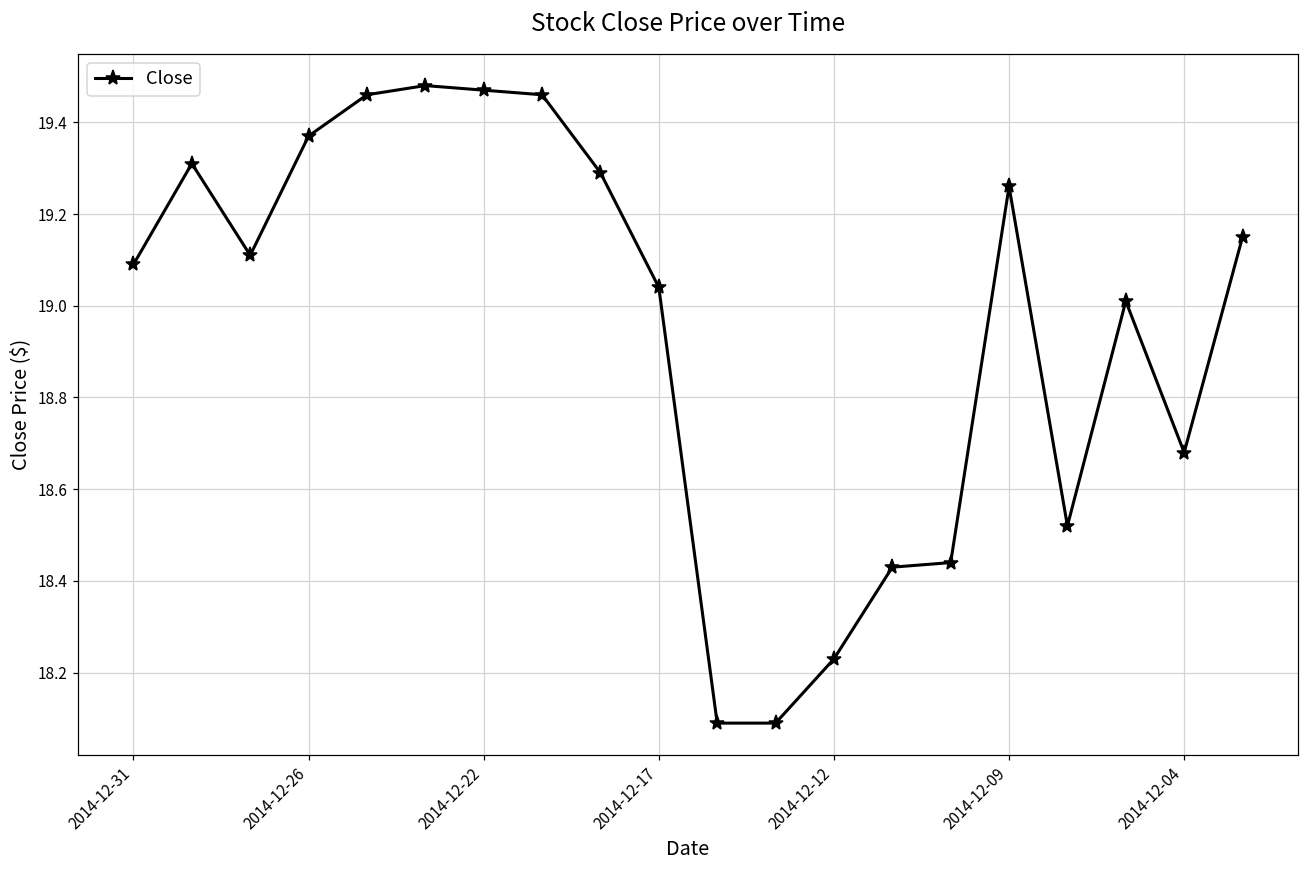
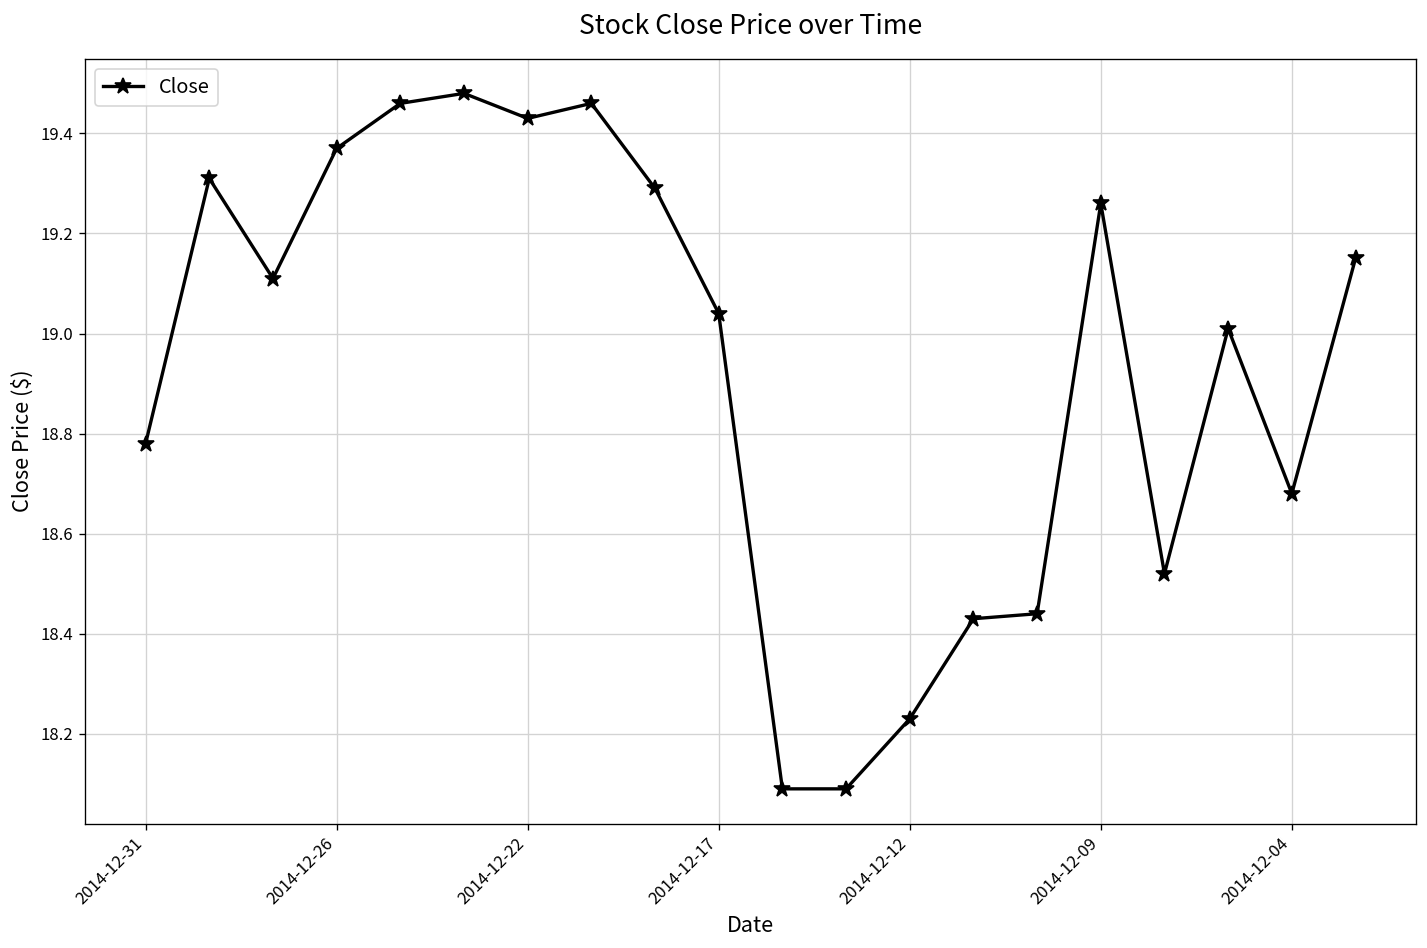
  {
-   "2014-12-31": 19.09,
+   "2014-12-31": 18.78,
    "2014-12-26": 19.37,
-   "2014-12-22": 19.47,
+   "2014-12-22": 19.43,
    "2014-12-17": 19.04,
    "2014-12-12": 18.23,
    "2014-12-09": 19.26,
    "2014-12-04": 18.68
  }
